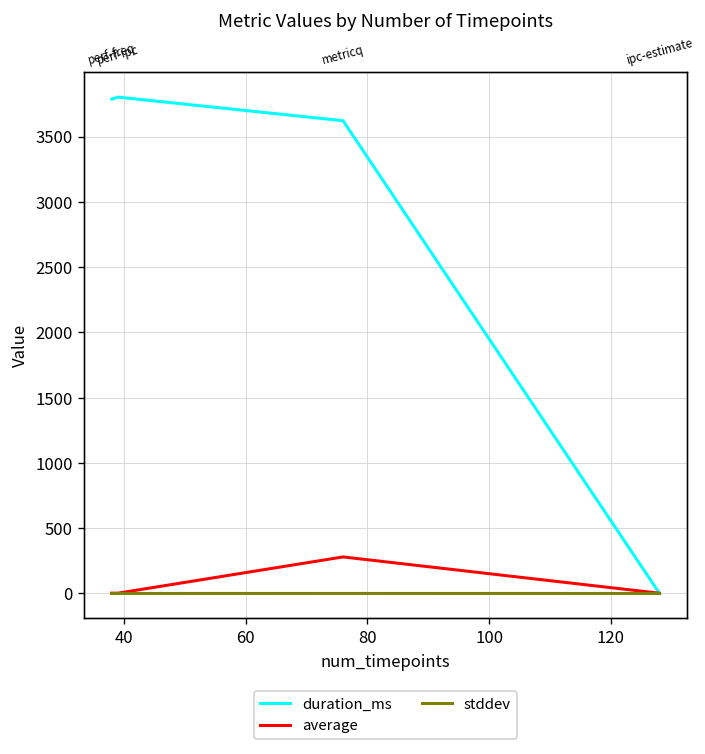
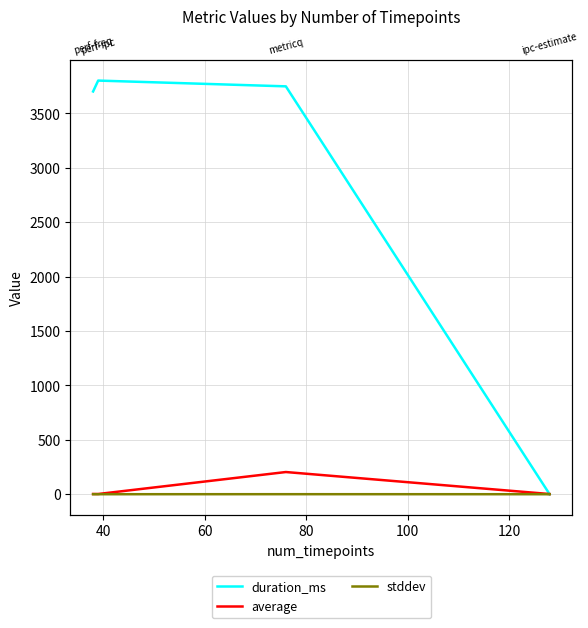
  {
    "duration_ms": {
-     "perf-freq": 3790,
+     "perf-freq": 3700,
      "perf-ipc": 3800,
-     "metricq": 3620
+     "metricq": 3750
    },
    "average": {
-     "metricq": 280
+     "metricq": 200
    },
    "stddev": {
      "metricq": 0
    }
  }
